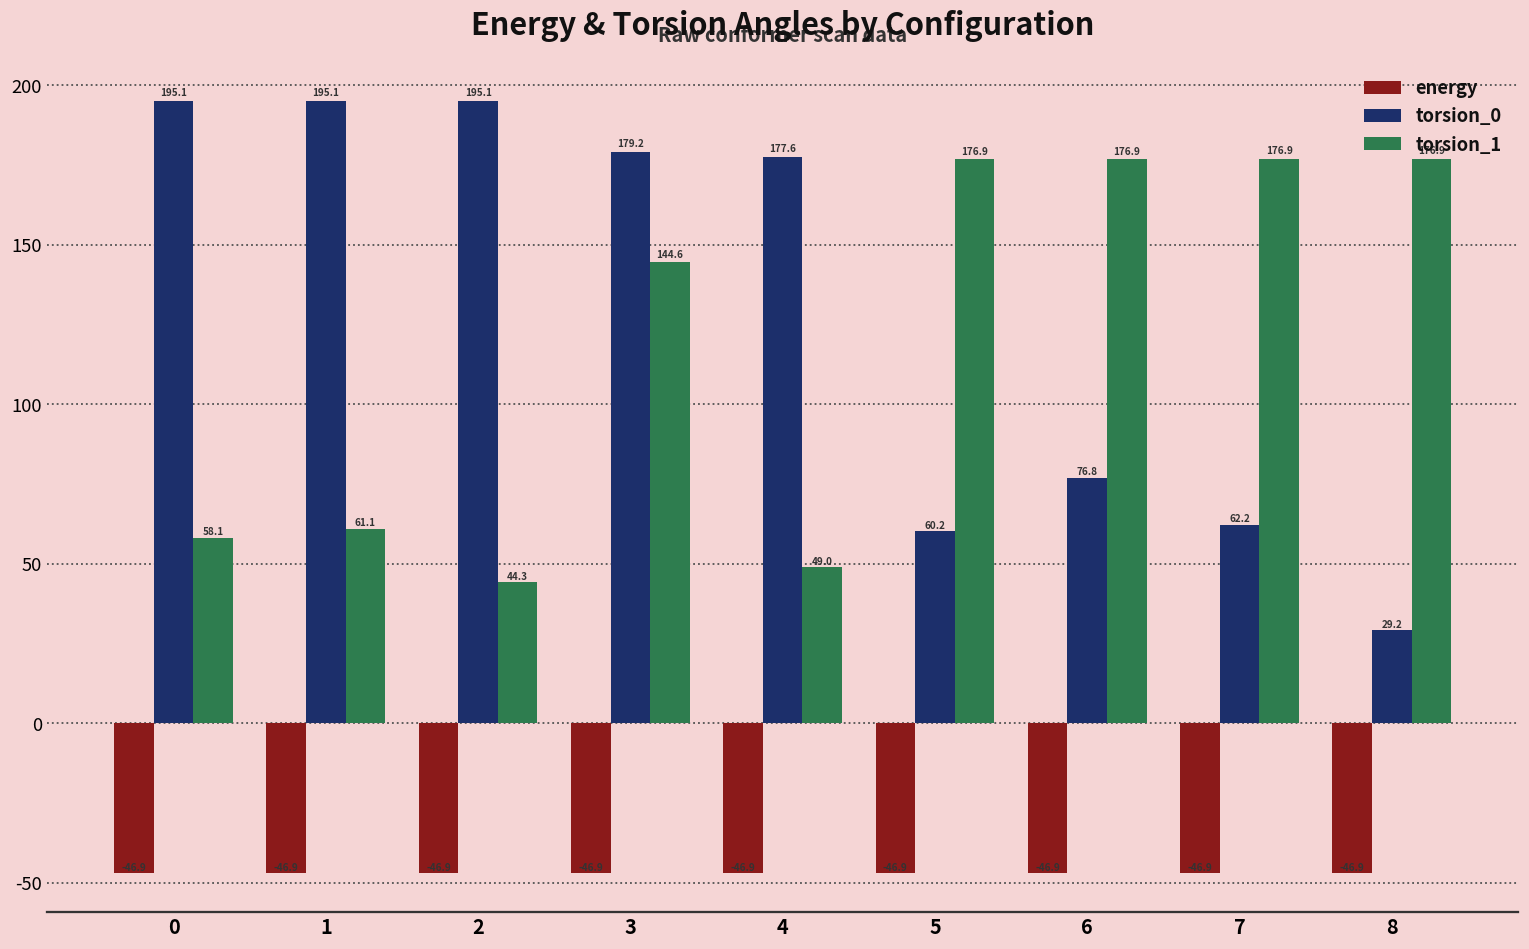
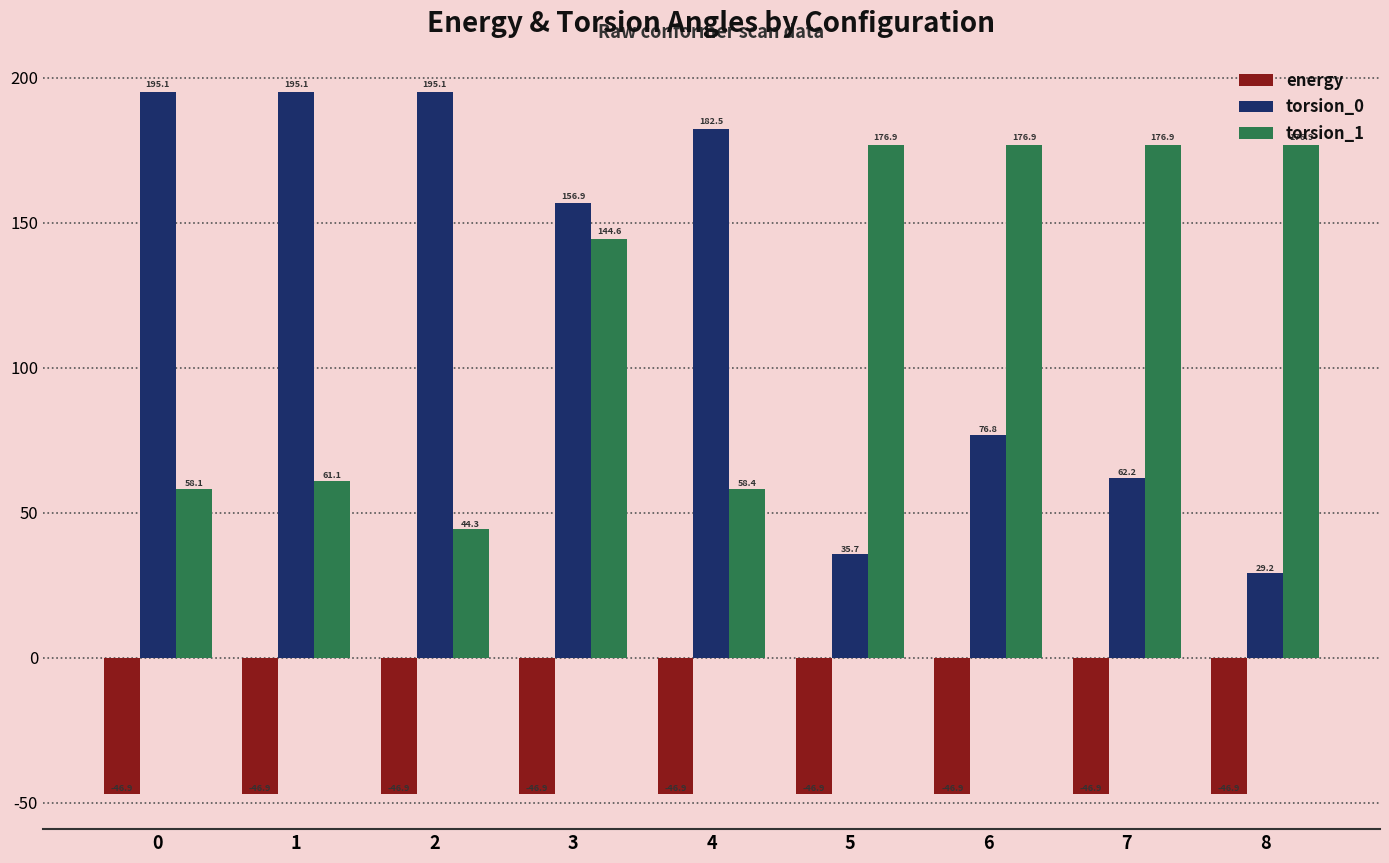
  {
    "energy": {
      "0": -46.9,
      "1": -46.9,
      "2": -46.9,
      "3": -46.9,
      "4": -46.9,
      "5": -46.9,
      "6": -46.9,
      "7": -46.9,
      "8": -46.9
    },
    "torsion_0": {
      "0": 195.1,
      "1": 195.1,
      "2": 195.1,
-     "3": 179.2,
-     "4": 177.6,
-     "5": 60.2,
+     "3": 156.9,
+     "4": 182.5,
+     "5": 35.7,
      "6": 76.8,
      "7": 62.2,
      "8": 29.2
    },
    "torsion_1": {
      "0": 58.1,
      "1": 61.1,
      "2": 44.3,
      "3": 144.6,
-     "4": 49.0,
+     "4": 58.4,
      "5": 176.9,
      "6": 176.9,
      "7": 176.9,
      "8": 176.9
    }
  }
